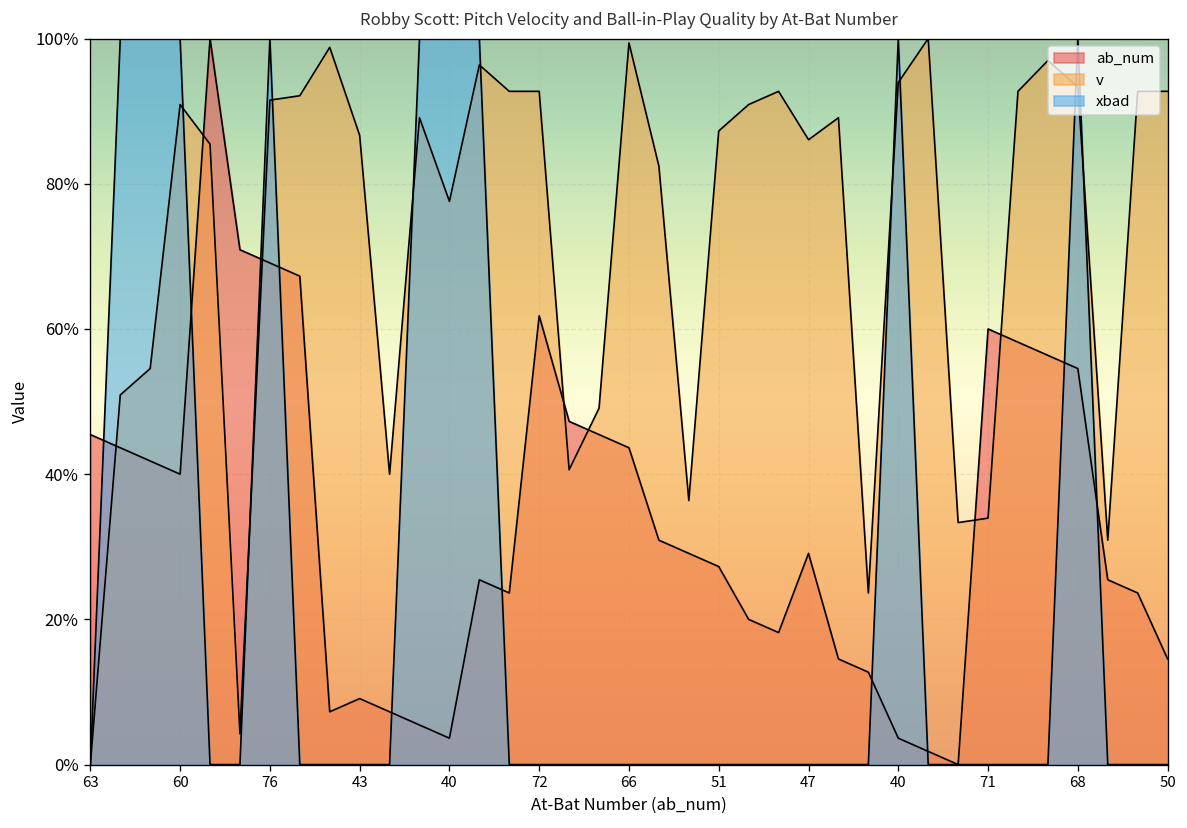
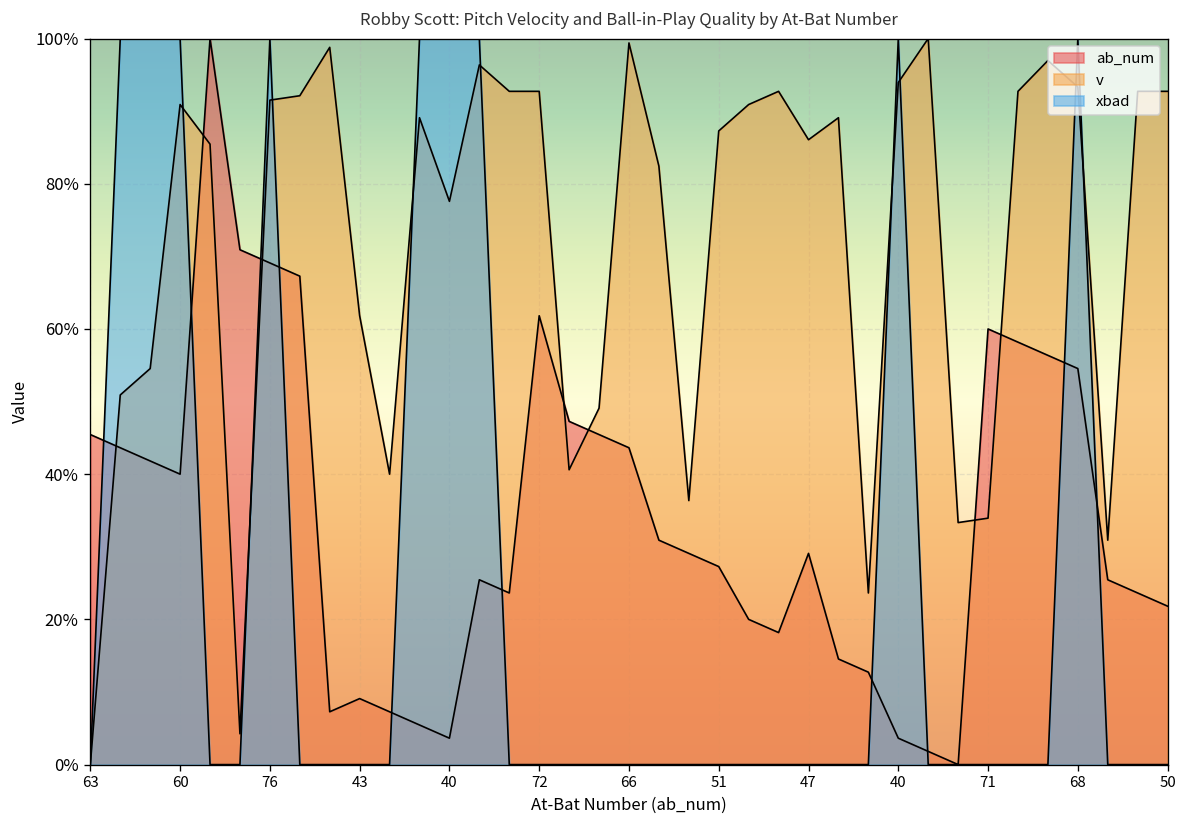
  {
    "ab_num": {
      "63": "45%",
      "60": "40%",
      "76": "69%",
      "43": "9%",
      "72": "62%",
      "66": "44%",
      "51": "27%",
      "47": "29%",
      "71": "60%",
      "68": "55%",
-     "50": "15%"
+     "50": "22%"
    },
    "v": {
      "60": "91%",
      "76": "92%",
-     "43": "87%",
+     "43": "62%",
      "72": "93%",
      "66": "99%",
      "51": "87%",
      "47": "86%",
      "71": "34%",
      "50": "93%"
    },
    "xbad": {
      "60": "100%",
      "76": "100%",
      "43": "0%",
      "72": "0%",
      "66": "0%",
      "51": "0%",
      "47": "0%",
      "71": "0%",
      "68": "100%",
      "50": "0%"
    }
  }
